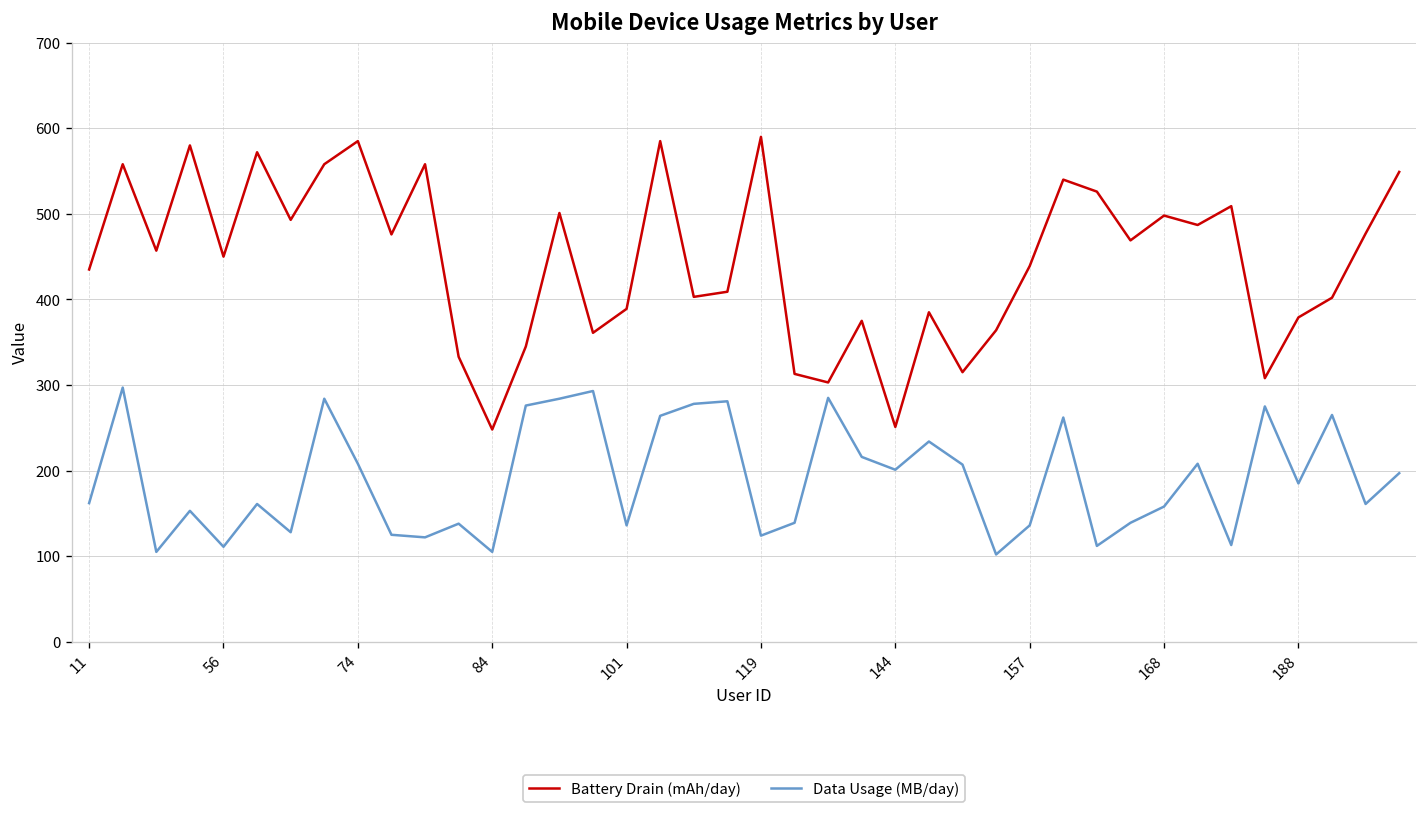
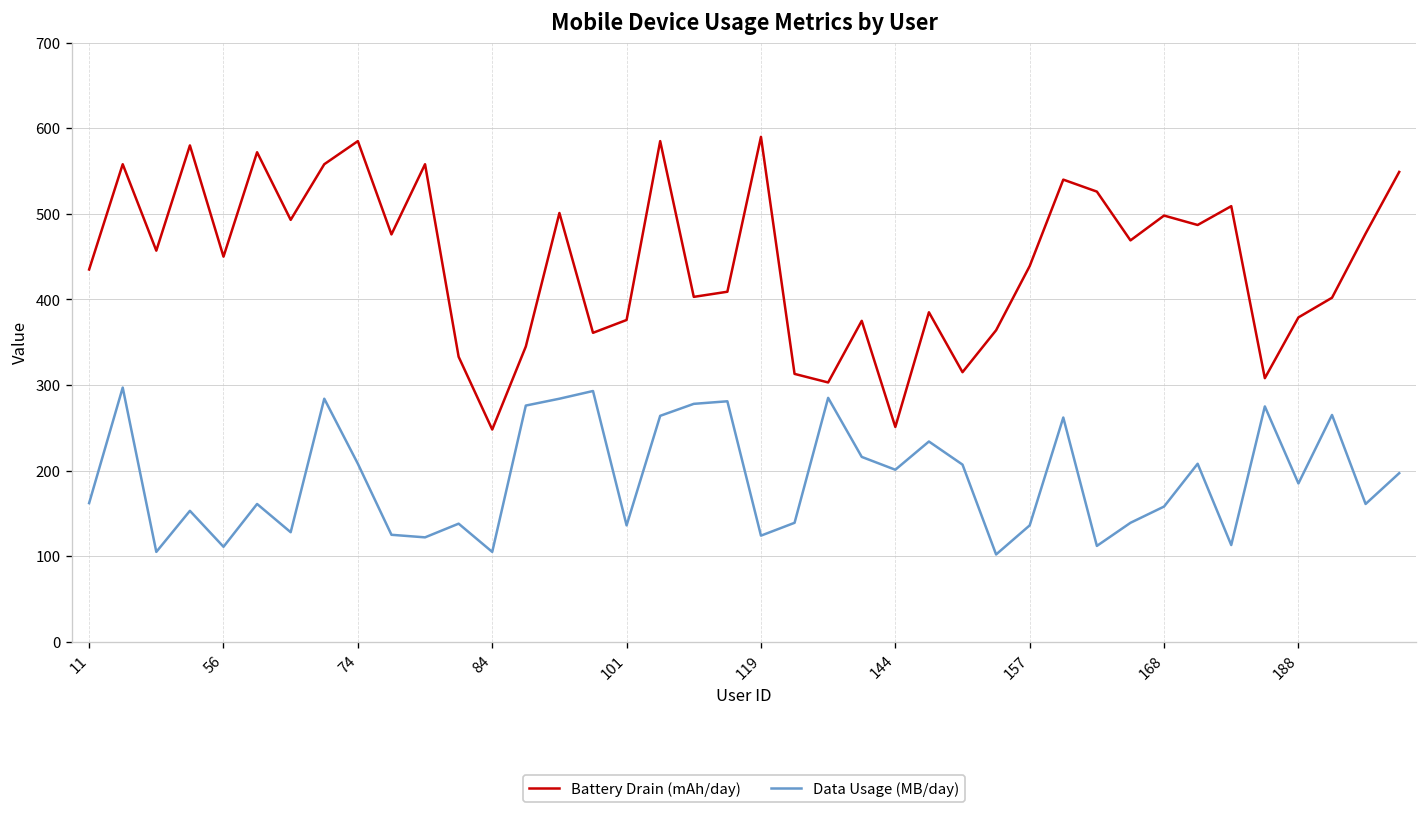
  {
    "Battery Drain (mAh/day)": {
      "56": 450,
      "74": 590,
      "84": 250,
-     "101": 390,
+     "101": 380,
      "119": 590,
      "144": 250,
      "157": 440,
      "168": 500,
      "188": 380
    },
    "Data Usage (MB/day)": {
      "56": 110,
      "74": 210,
      "84": 110,
      "101": 140,
      "119": 120,
      "144": 200,
      "157": 140,
      "168": 160,
      "188": 190
    }
  }
